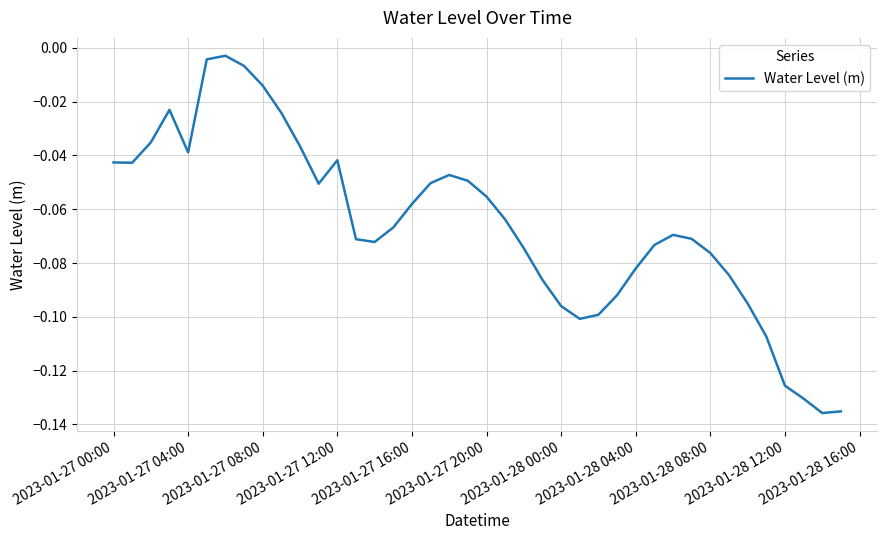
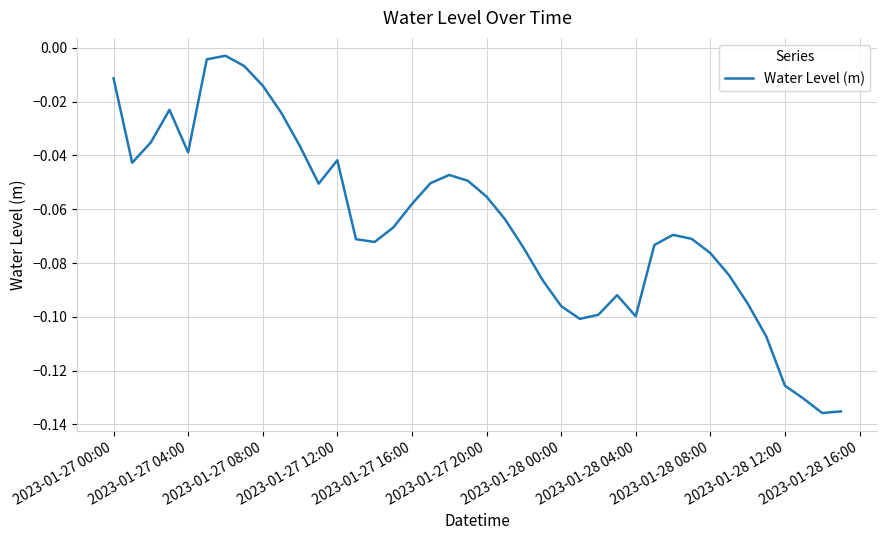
  {
-   "2023-01-27 00:00": -0.043,
+   "2023-01-27 00:00": -0.011,
    "2023-01-27 04:00": -0.039,
    "2023-01-27 08:00": -0.014,
    "2023-01-27 12:00": -0.042,
    "2023-01-27 16:00": -0.058,
    "2023-01-27 20:00": -0.055,
    "2023-01-28 00:00": -0.096,
-   "2023-01-28 04:00": -0.082,
+   "2023-01-28 04:00": -0.100,
    "2023-01-28 08:00": -0.076,
    "2023-01-28 12:00": -0.126
  }
